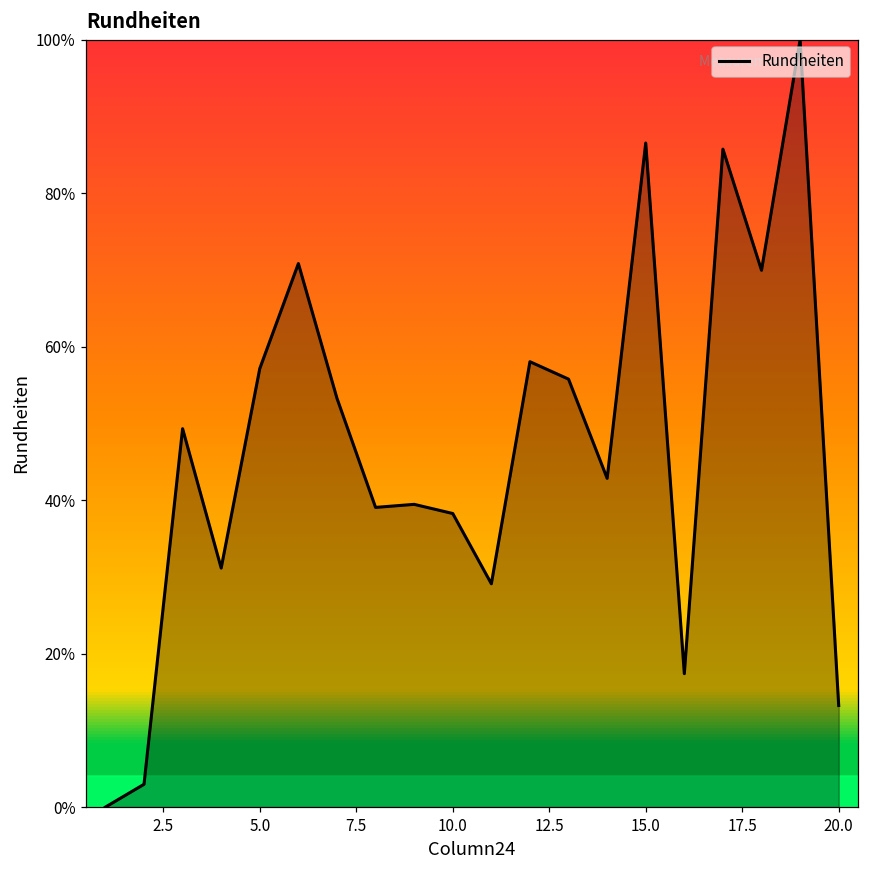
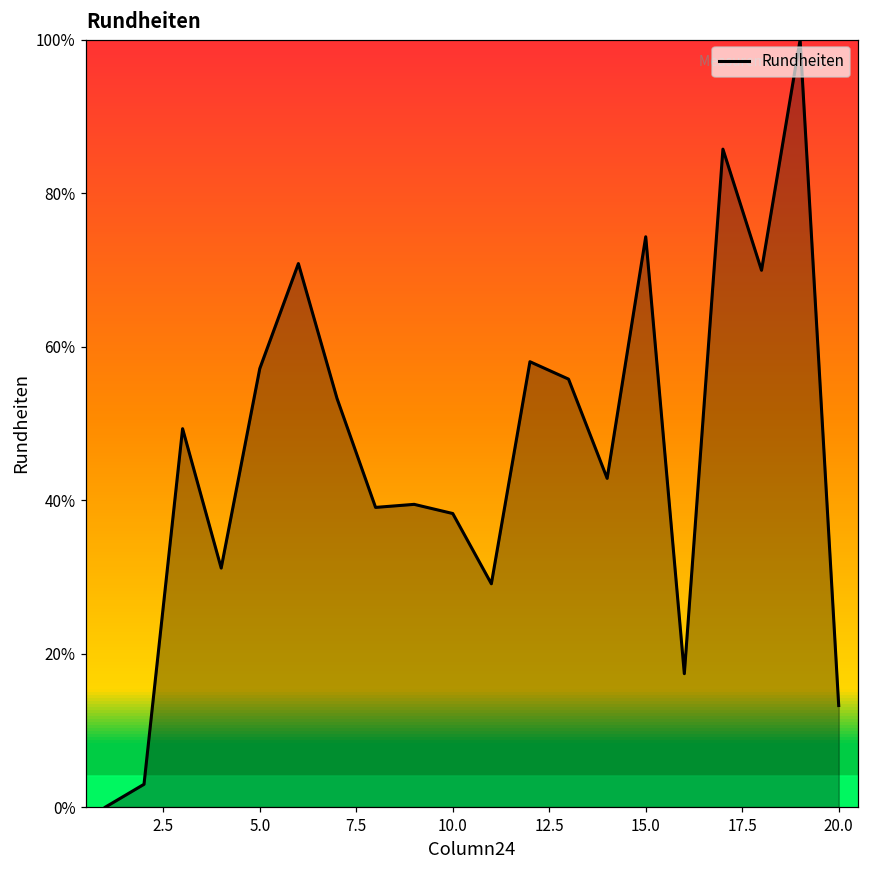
  {
    "5.0": "57%",
    "10.0": "38%",
-   "15.0": "87%",
+   "15.0": "74%",
    "20.0": "13%"
  }
